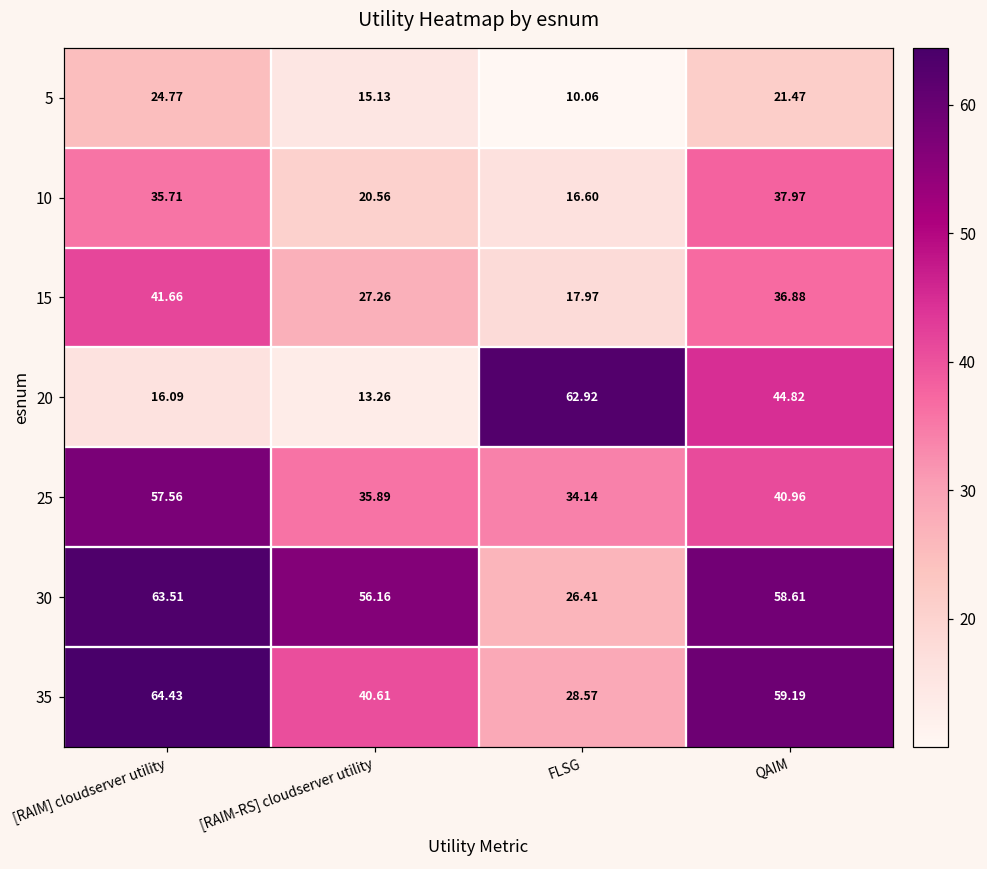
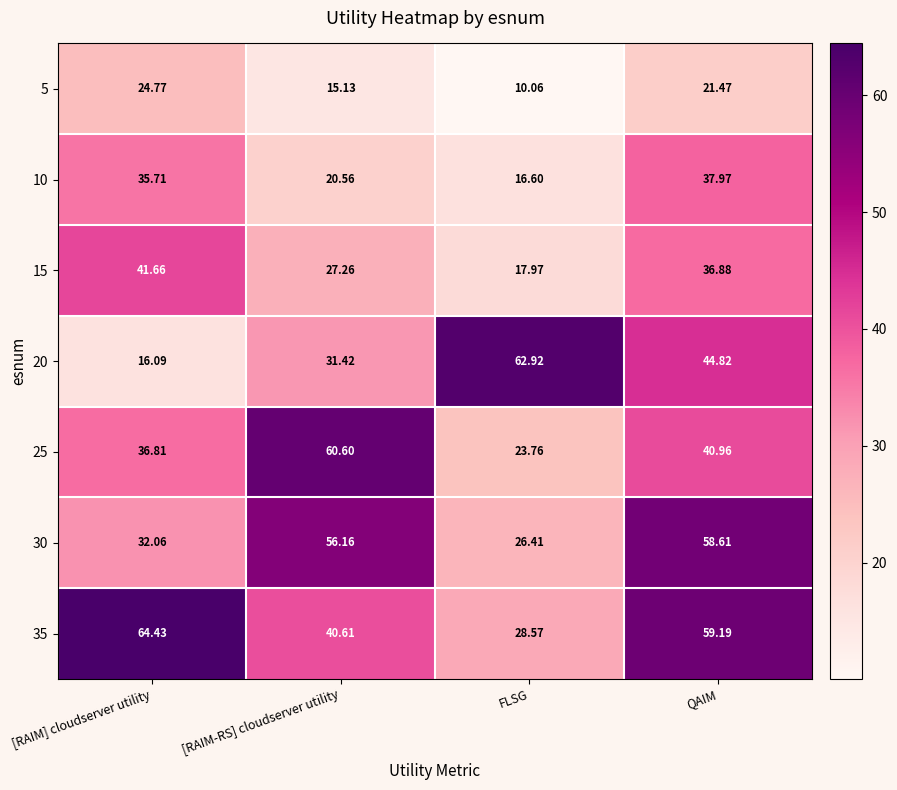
  {
    "5": {
      "[RAIM] cloudserver utility": 24.77,
      "[RAIM-RS] cloudserver utility": 15.13,
      "FLSG": 10.06,
      "QAIM": 21.47
    },
    "10": {
      "[RAIM] cloudserver utility": 35.71,
      "[RAIM-RS] cloudserver utility": 20.56,
      "FLSG": 16.60,
      "QAIM": 37.97
    },
    "15": {
      "[RAIM] cloudserver utility": 41.66,
      "[RAIM-RS] cloudserver utility": 27.26,
      "FLSG": 17.97,
      "QAIM": 36.88
    },
    "20": {
      "[RAIM] cloudserver utility": 16.09,
-     "[RAIM-RS] cloudserver utility": 13.26,
+     "[RAIM-RS] cloudserver utility": 31.42,
      "FLSG": 62.92,
      "QAIM": 44.82
    },
    "25": {
-     "[RAIM] cloudserver utility": 57.56,
-     "[RAIM-RS] cloudserver utility": 35.89,
-     "FLSG": 34.14,
+     "[RAIM] cloudserver utility": 36.81,
+     "[RAIM-RS] cloudserver utility": 60.60,
+     "FLSG": 23.76,
      "QAIM": 40.96
    },
    "30": {
-     "[RAIM] cloudserver utility": 63.51,
+     "[RAIM] cloudserver utility": 32.06,
      "[RAIM-RS] cloudserver utility": 56.16,
      "FLSG": 26.41,
      "QAIM": 58.61
    },
    "35": {
      "[RAIM] cloudserver utility": 64.43,
      "[RAIM-RS] cloudserver utility": 40.61,
      "FLSG": 28.57,
      "QAIM": 59.19
    }
  }
